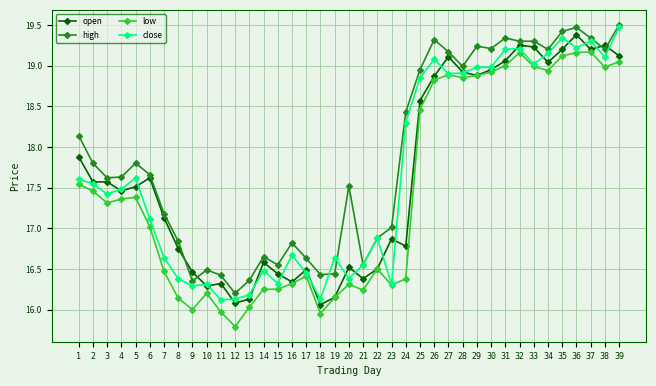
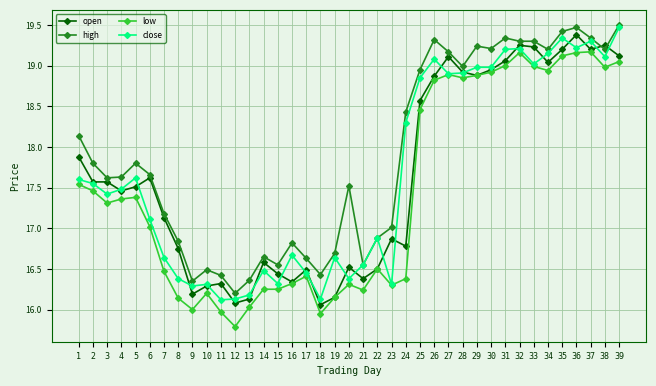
  {
    "open": {
      "1": 17.9,
      "3": 17.6,
      "5": 17.5,
      "6": 17.6,
      "7": 17.1,
      "8": 16.8,
-     "9": 16.5,
+     "9": 16.2,
      "11": 16.3,
      "12": 16.1,
      "13": 16.1,
      "14": 16.6,
      "15": 16.4,
      "17": 16.5,
      "18": 16.1,
      "20": 16.5,
      "21": 16.4,
      "23": 16.9,
      "24": 16.8,
      "25": 18.6,
      "26": 18.9,
      "27": 19.1,
      "31": 19.1,
      "32": 19.3,
      "33": 19.2,
      "34": 19.0,
      "35": 19.2,
      "36": 19.4,
      "38": 19.3,
      "39": 19.1
    },
    "high": {
      "1": 18.1,
      "2": 17.8,
      "3": 17.6,
      "4": 17.6,
      "5": 17.8,
      "6": 17.7,
      "7": 17.2,
      "8": 16.8,
      "9": 16.4,
      "10": 16.5,
      "11": 16.4,
      "12": 16.2,
      "13": 16.4,
      "14": 16.7,
      "15": 16.6,
      "16": 16.8,
      "17": 16.6,
      "18": 16.4,
-     "19": 16.4,
+     "19": 16.7,
      "20": 17.5,
      "23": 17.0,
      "24": 18.4,
      "25": 19.0,
      "26": 19.3,
      "27": 19.2,
      "28": 19.0,
      "29": 19.2,
      "30": 19.2,
      "31": 19.3,
      "32": 19.3,
      "33": 19.3,
      "34": 19.2,
      "35": 19.4,
      "36": 19.5,
      "37": 19.3,
      "38": 19.2
    },
    "low": {
      "1": 17.5,
      "2": 17.5,
      "3": 17.3,
      "4": 17.4,
      "5": 17.4,
      "6": 17.0,
      "7": 16.5,
      "8": 16.1,
      "9": 16.0,
      "10": 16.2,
      "11": 16.0,
      "12": 15.8,
      "13": 16.0,
      "14": 16.3,
      "15": 16.3,
      "17": 16.4,
      "18": 16.0,
      "20": 16.3,
      "21": 16.2,
      "24": 16.4,
      "25": 18.5,
      "26": 18.8,
      "28": 18.9,
      "31": 19.0,
      "32": 19.2,
      "34": 18.9,
      "35": 19.1,
      "36": 19.2,
      "38": 19.0,
      "39": 19.1
    },
    "close": {
      "1": 17.6,
      "3": 17.4,
      "5": 17.6,
      "6": 17.1,
      "7": 16.6,
      "8": 16.4,
      "9": 16.3,
      "11": 16.1,
      "12": 16.1,
      "13": 16.2,
      "14": 16.5,
      "15": 16.3,
      "16": 16.7,
      "17": 16.5,
      "18": 16.1,
      "19": 16.6,
      "20": 16.4,
      "24": 18.3,
      "25": 18.9,
      "26": 19.1,
      "29": 19.0,
      "31": 19.2,
      "32": 19.2,
      "34": 19.2,
      "35": 19.3,
      "36": 19.2,
      "37": 19.3,
      "38": 19.1
    }
  }
